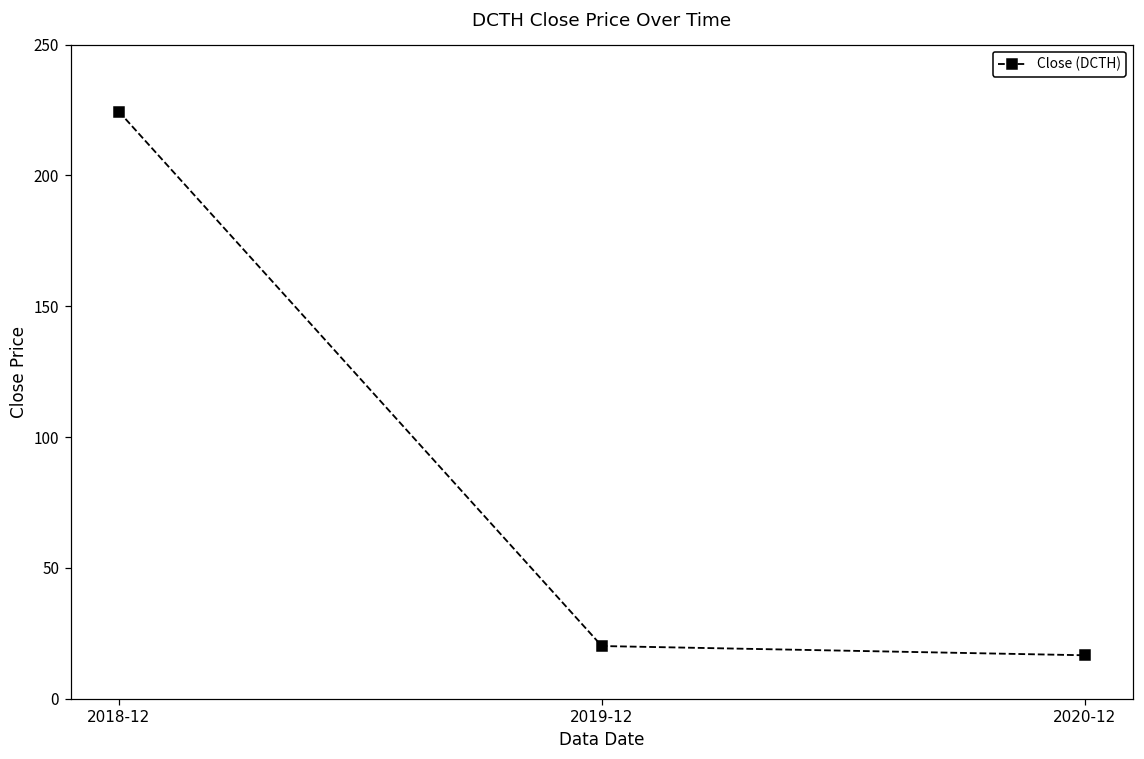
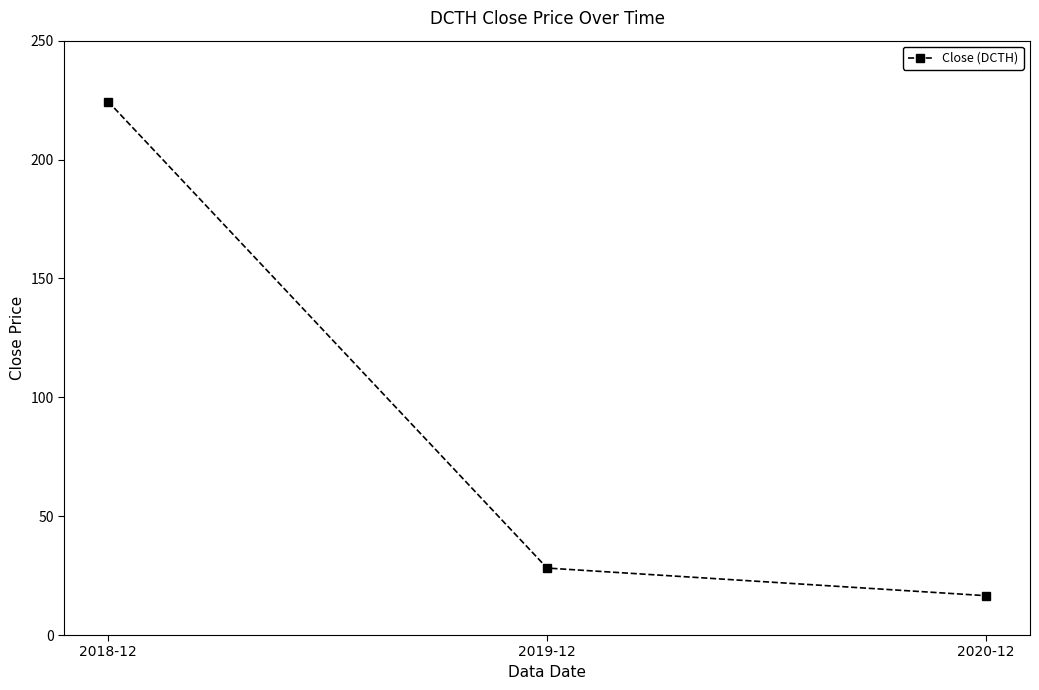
  {
    "2018-12": 224,
-   "2019-12": 20,
+   "2019-12": 28,
    "2020-12": 17
  }
